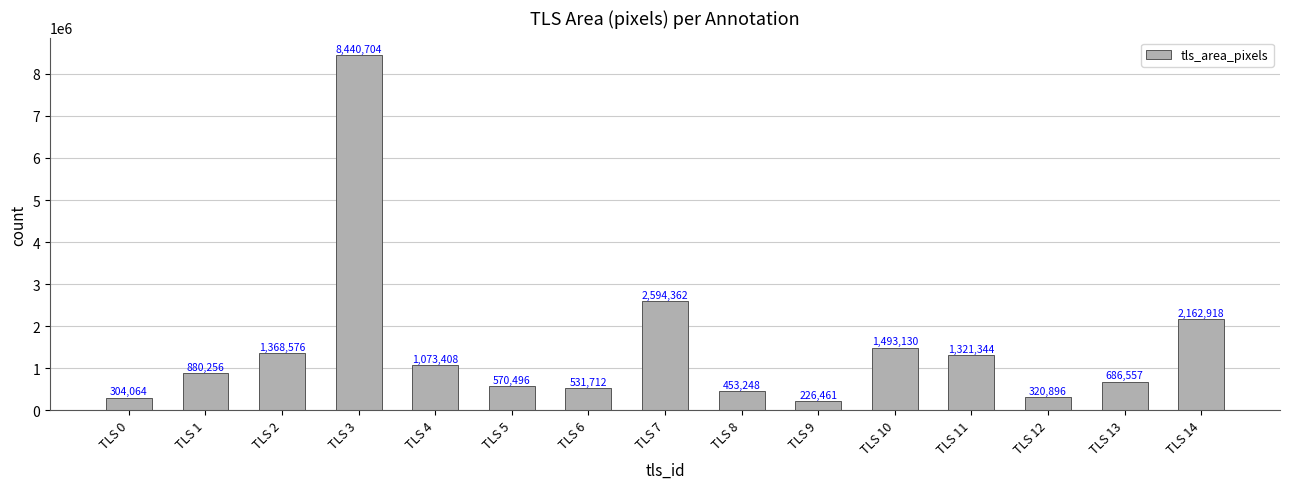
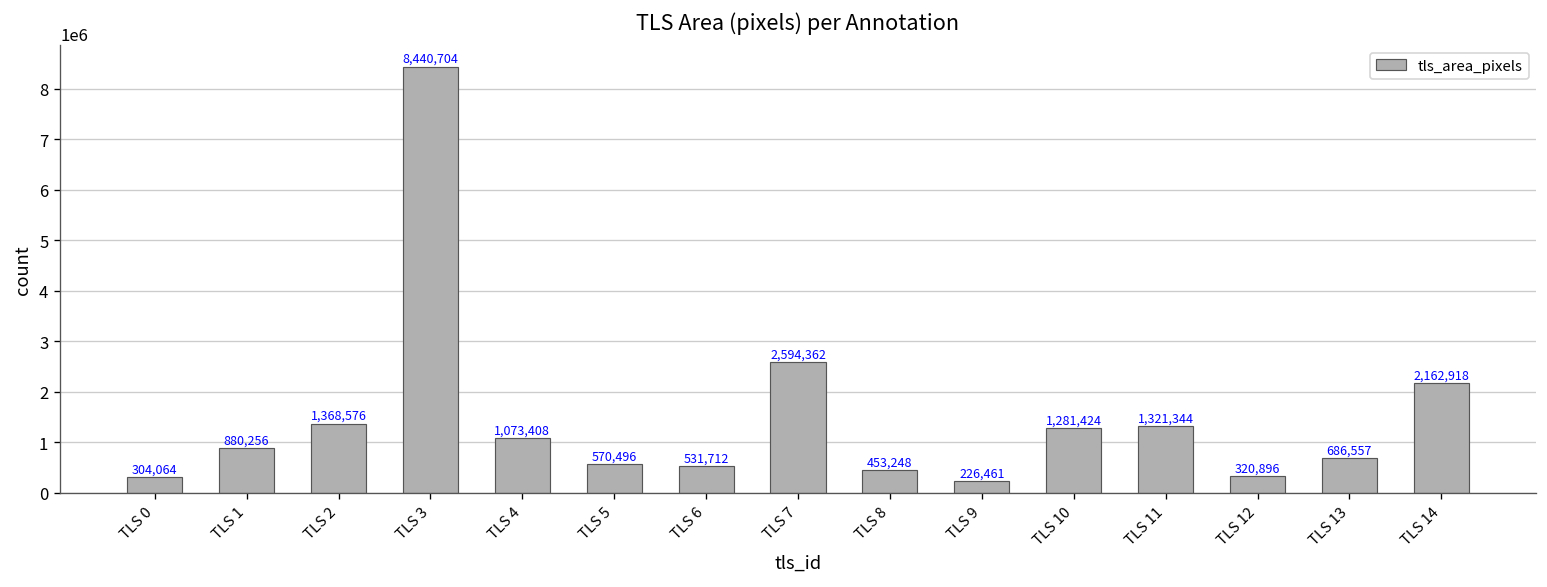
  {
    "TLS 0": "304,064",
    "TLS 1": "880,256",
    "TLS 2": "1,368,576",
    "TLS 3": "8,440,704",
    "TLS 4": "1,073,408",
    "TLS 5": "570,496",
    "TLS 6": "531,712",
    "TLS 7": "2,594,362",
    "TLS 8": "453,248",
-   "TLS 10": "1,493,130",
+   "TLS 10": "1,281,424",
    "TLS 11": "1,321,344",
    "TLS 12": "320,896"
  }
